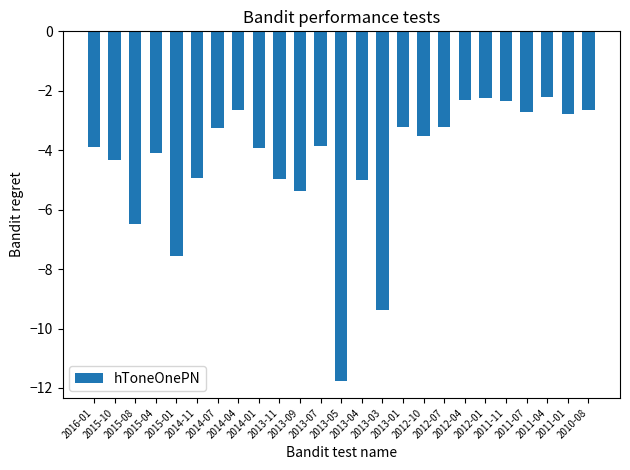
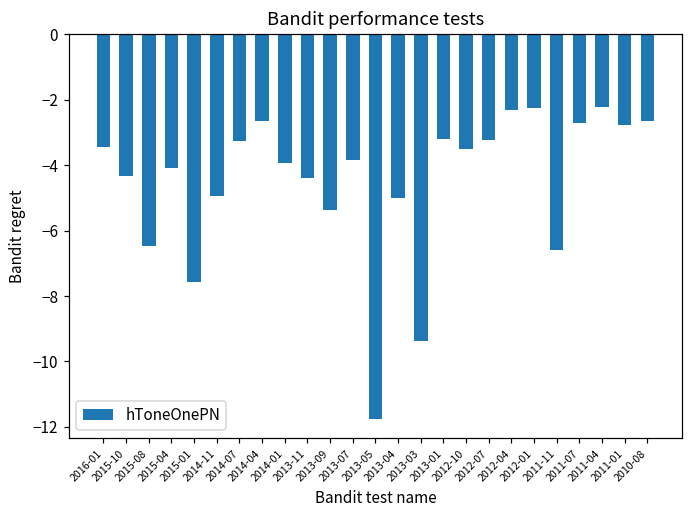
  {
-   "2016-01": -3.9,
+   "2016-01": -3.4,
    "2015-10": -4.3,
    "2015-08": -6.5,
    "2015-04": -4.1,
    "2015-01": -7.6,
    "2014-11": -4.9,
    "2014-07": -3.3,
    "2014-04": -2.6,
    "2014-01": -3.9,
-   "2013-11": -5.0,
+   "2013-11": -4.4,
    "2013-09": -5.4,
    "2013-07": -3.8,
    "2013-05": -11.8,
    "2013-04": -5.0,
    "2013-03": -9.4,
    "2013-01": -3.2,
    "2012-10": -3.5,
    "2012-07": -3.2,
    "2012-04": -2.3,
    "2012-01": -2.2,
-   "2011-11": -2.3,
+   "2011-11": -6.6,
    "2011-07": -2.7,
    "2011-04": -2.2,
    "2011-01": -2.8,
    "2010-08": -2.6
  }
